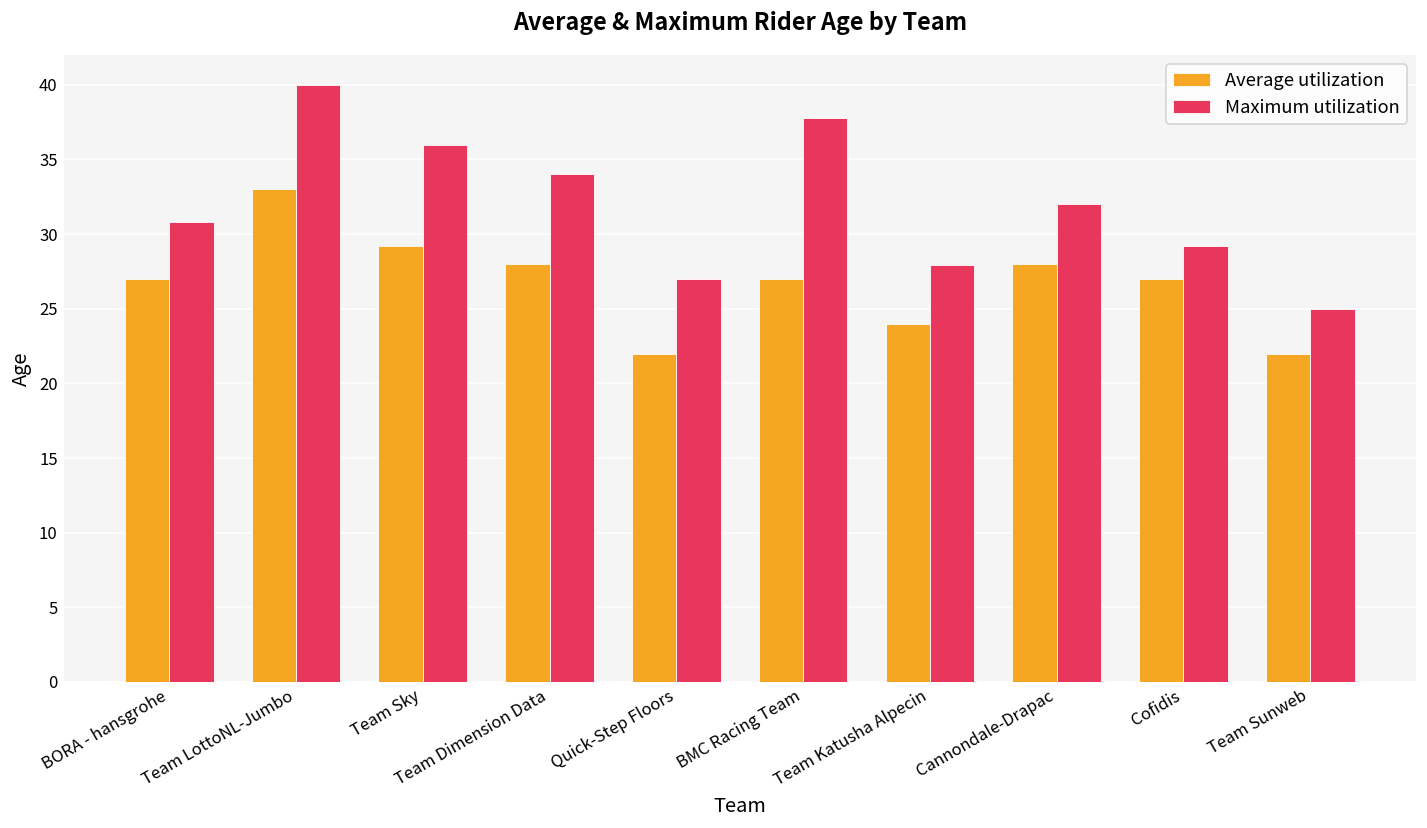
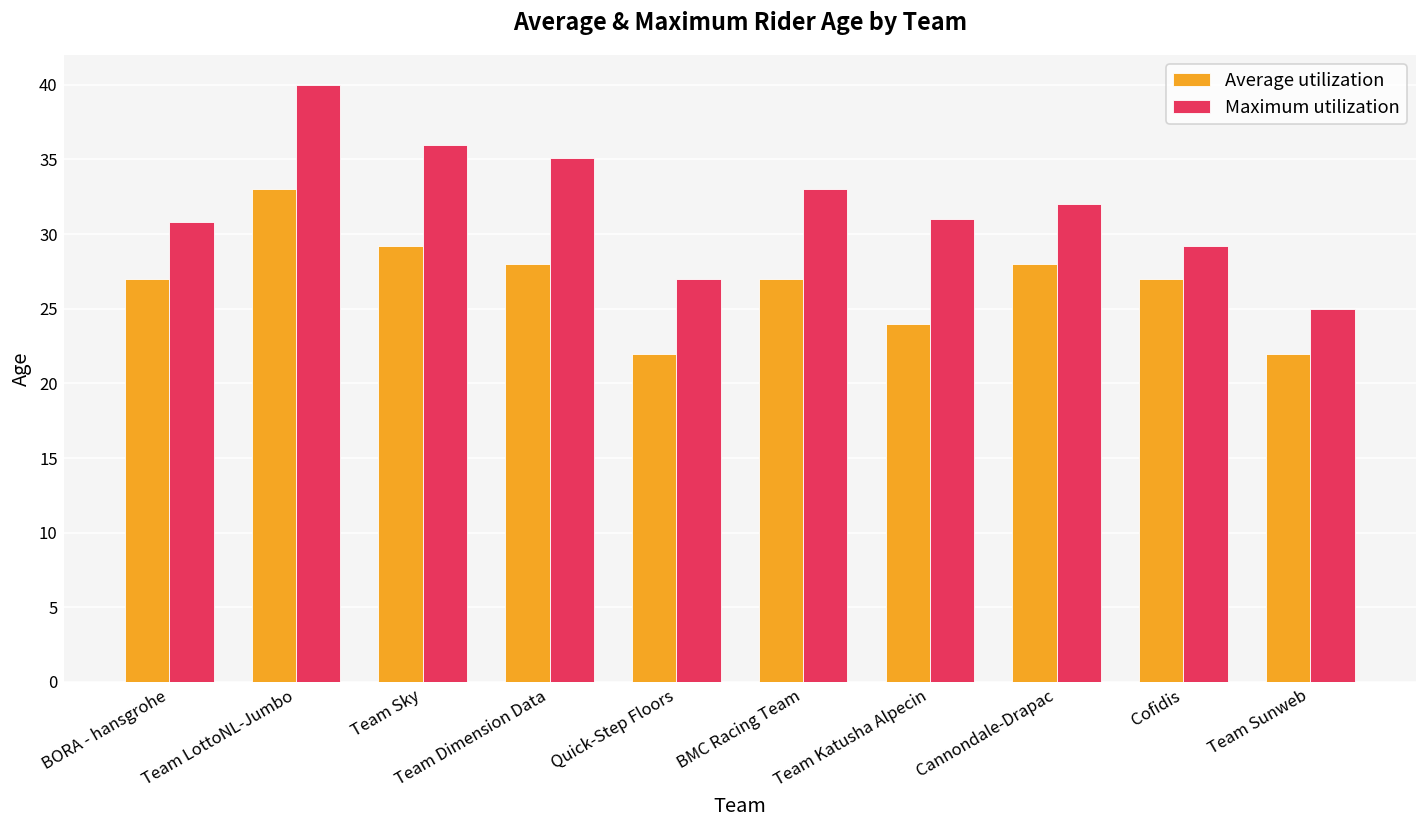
  {
    "Average utilization": {
      "BORA - hansgrohe": 27.0,
      "Team LottoNL-Jumbo": 33.0,
      "Team Sky": 29.2,
      "Team Dimension Data": 28.0,
      "Quick-Step Floors": 22.0,
      "BMC Racing Team": 27.0,
      "Team Katusha Alpecin": 24.0,
      "Cannondale-Drapac": 28.0,
      "Cofidis": 27.0,
      "Team Sunweb": 22.0
    },
    "Maximum utilization": {
      "BORA - hansgrohe": 30.8,
      "Team LottoNL-Jumbo": 40.0,
      "Team Sky": 36.0,
-     "Team Dimension Data": 34.0,
+     "Team Dimension Data": 35.1,
      "Quick-Step Floors": 27.0,
-     "BMC Racing Team": 37.8,
-     "Team Katusha Alpecin": 27.9,
+     "BMC Racing Team": 33.0,
+     "Team Katusha Alpecin": 31.0,
      "Cannondale-Drapac": 32.0,
      "Cofidis": 29.2,
      "Team Sunweb": 25.0
    }
  }
